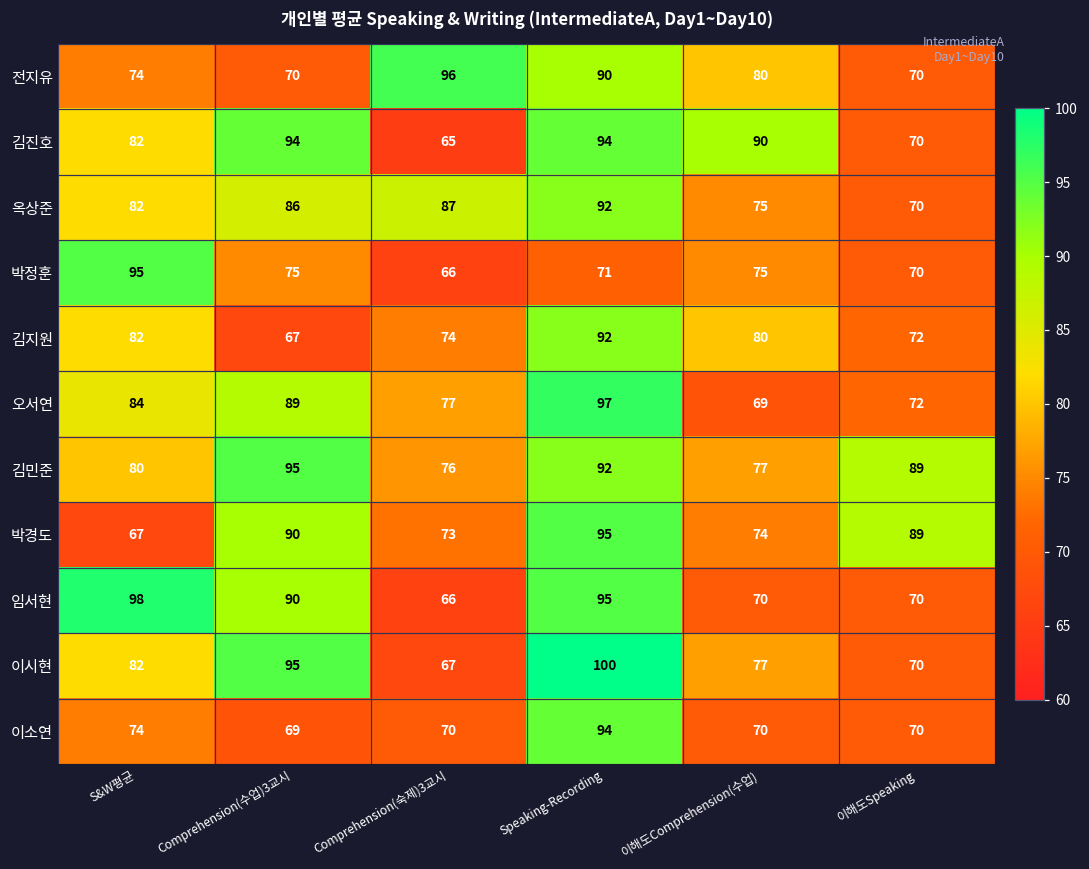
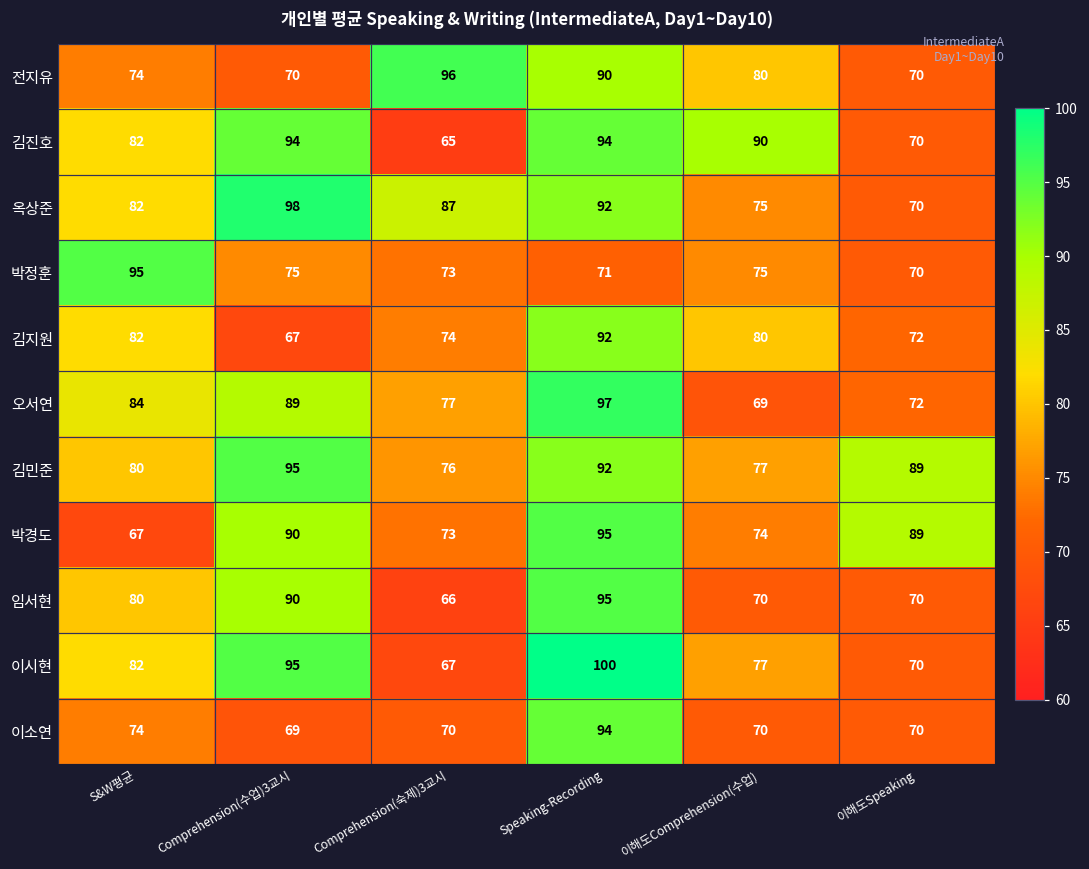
  {
    "전지유": {
      "S&W평균": 74,
      "Comprehension(수업)3교시": 70,
      "Comprehension(숙제)3교시": 96,
      "Speaking-Recording": 90,
      "이해도Comprehension(수업)": 80
    },
    "김진호": {
      "S&W평균": 82,
      "Comprehension(수업)3교시": 94,
      "Comprehension(숙제)3교시": 65,
      "Speaking-Recording": 94,
      "이해도Comprehension(수업)": 90,
      "이해도Speaking": 70
    },
    "옥상준": {
      "S&W평균": 82,
-     "Comprehension(수업)3교시": 86,
+     "Comprehension(수업)3교시": 98,
      "Comprehension(숙제)3교시": 87,
      "Speaking-Recording": 92,
      "이해도Comprehension(수업)": 75,
      "이해도Speaking": 70
    },
    "박정훈": {
      "S&W평균": 95,
      "Comprehension(수업)3교시": 75,
-     "Comprehension(숙제)3교시": 66,
+     "Comprehension(숙제)3교시": 73,
      "Speaking-Recording": 71,
      "이해도Comprehension(수업)": 75,
      "이해도Speaking": 70
    },
    "김지원": {
      "S&W평균": 82,
      "Comprehension(수업)3교시": 67,
      "Comprehension(숙제)3교시": 74,
      "Speaking-Recording": 92,
      "이해도Comprehension(수업)": 80,
      "이해도Speaking": 72
    },
    "오서연": {
      "S&W평균": 84,
      "Comprehension(수업)3교시": 89,
      "Comprehension(숙제)3교시": 77,
      "Speaking-Recording": 97,
      "이해도Comprehension(수업)": 69,
      "이해도Speaking": 72
    },
    "김민준": {
      "S&W평균": 80,
      "Comprehension(수업)3교시": 95,
      "Comprehension(숙제)3교시": 76,
      "Speaking-Recording": 92,
      "이해도Comprehension(수업)": 77,
      "이해도Speaking": 89
    },
    "박경도": {
      "S&W평균": 67,
      "Comprehension(수업)3교시": 90,
      "Comprehension(숙제)3교시": 73,
      "Speaking-Recording": 95,
      "이해도Comprehension(수업)": 74,
      "이해도Speaking": 89
    },
    "임서현": {
-     "S&W평균": 98,
+     "S&W평균": 80,
      "Comprehension(수업)3교시": 90,
      "Comprehension(숙제)3교시": 66,
      "Speaking-Recording": 95,
      "이해도Comprehension(수업)": 70,
      "이해도Speaking": 70
    },
    "이시현": {
      "S&W평균": 82,
      "Comprehension(수업)3교시": 95,
      "Comprehension(숙제)3교시": 67,
      "Speaking-Recording": 100,
      "이해도Comprehension(수업)": 77,
      "이해도Speaking": 70
    },
    "이소연": {
      "S&W평균": 74,
      "Comprehension(수업)3교시": 69,
      "Comprehension(숙제)3교시": 70,
      "Speaking-Recording": 94,
      "이해도Comprehension(수업)": 70,
      "이해도Speaking": 70
    }
  }
